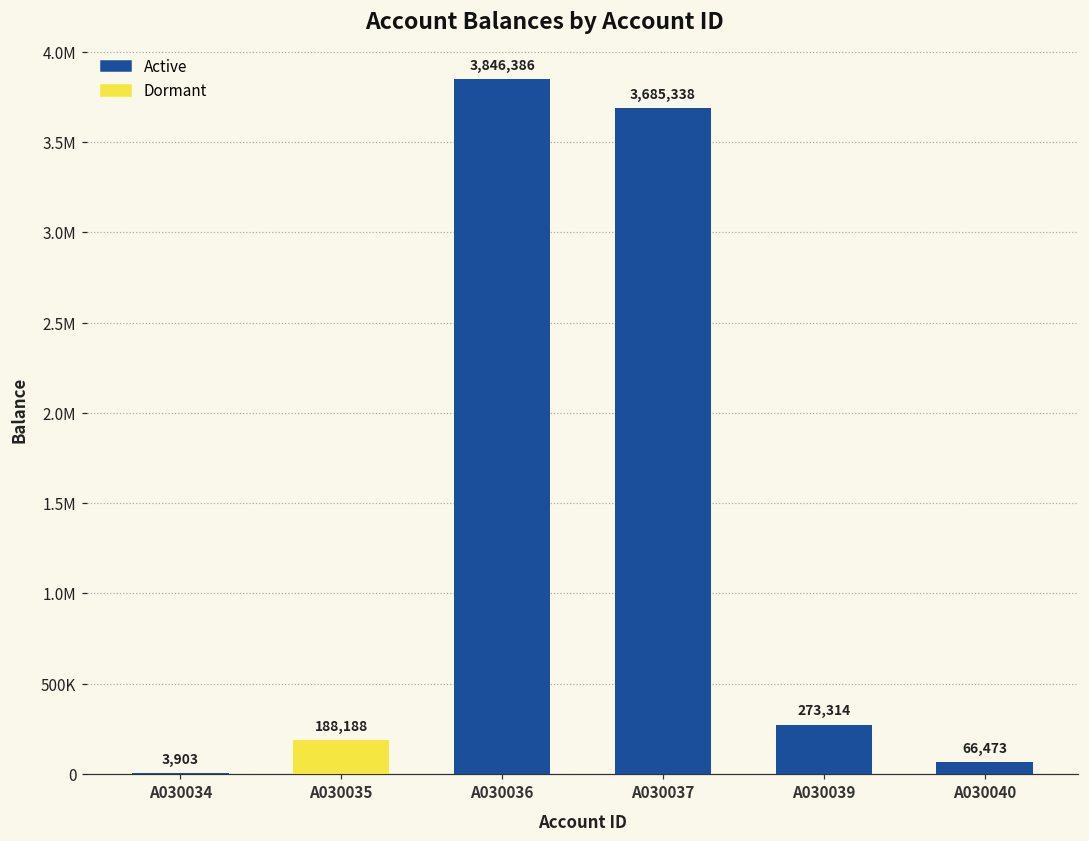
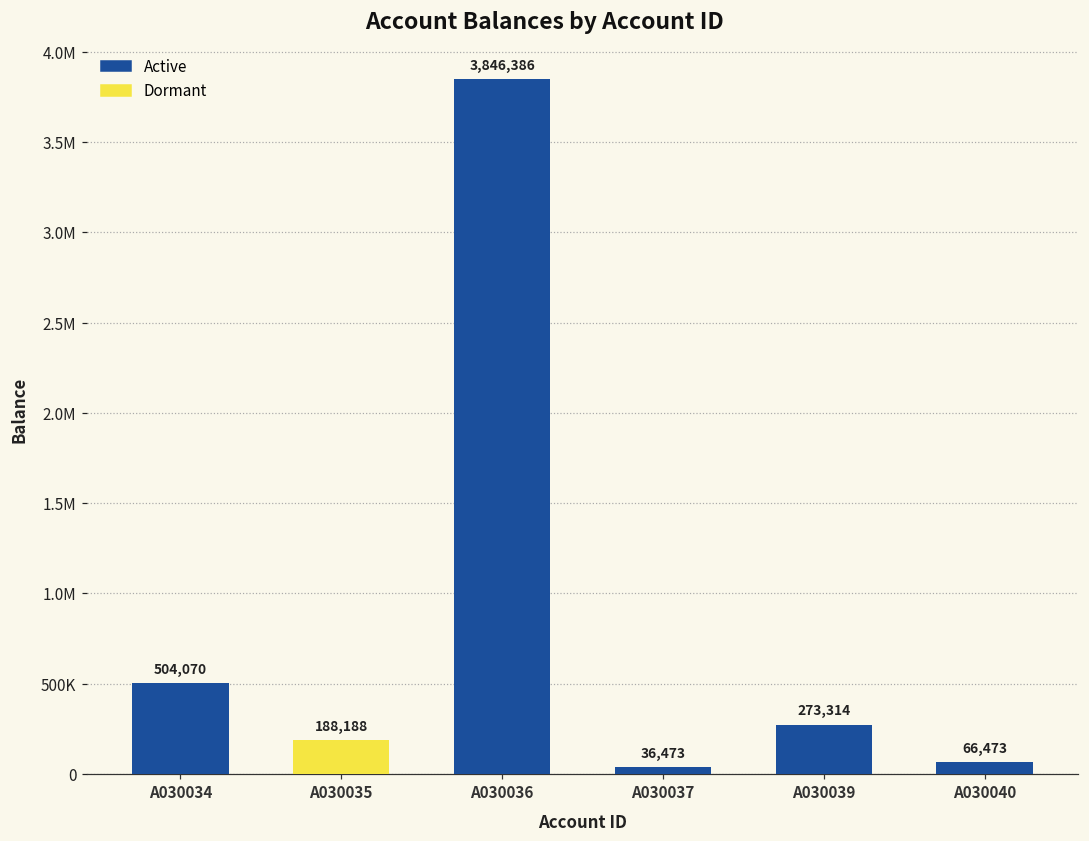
  {
-   "A030034": "3,903",
+   "A030034": "504,070",
    "A030035": "188,188",
    "A030036": "3,846,386",
-   "A030037": "3,685,338",
+   "A030037": "36,473",
    "A030039": "273,314",
    "A030040": "66,473"
  }
